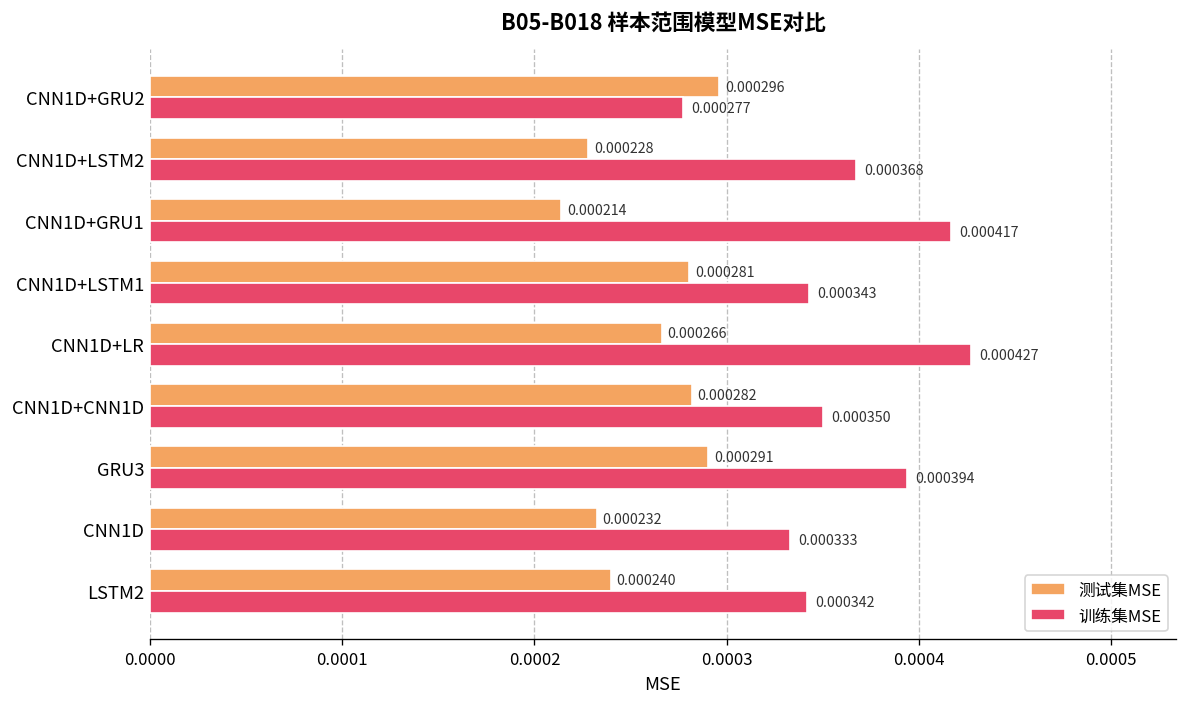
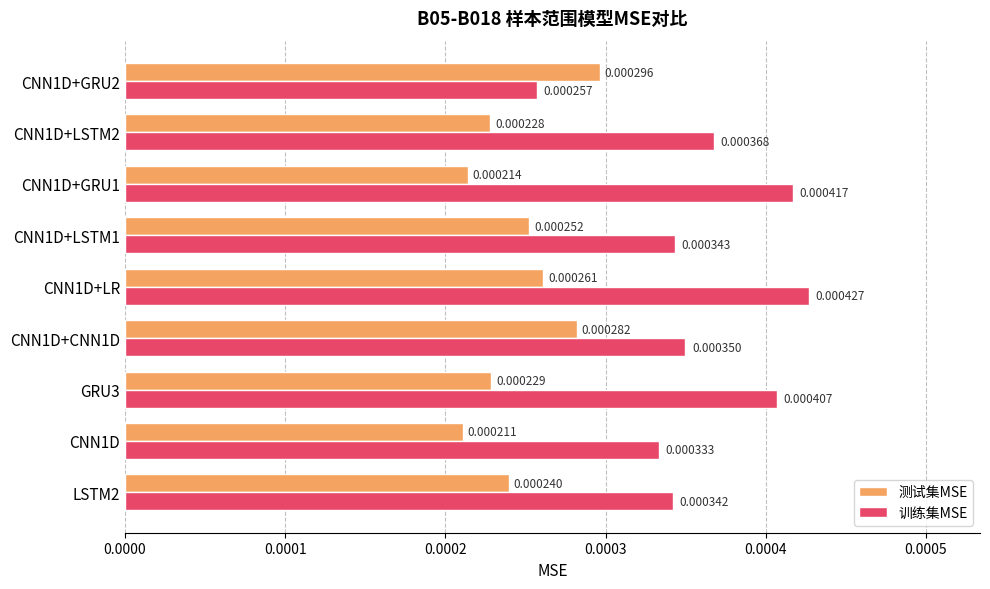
  {
    "测试集MSE": {
      "CNN1D+GRU2": 0.000296,
      "CNN1D+LSTM2": 0.000228,
      "CNN1D+GRU1": 0.000214,
-     "CNN1D+LSTM1": 0.000281,
-     "CNN1D+LR": 0.000266,
+     "CNN1D+LSTM1": 0.000252,
+     "CNN1D+LR": 0.000261,
      "CNN1D+CNN1D": 0.000282,
-     "GRU3": 0.000291,
-     "CNN1D": 0.000232,
+     "GRU3": 0.000229,
+     "CNN1D": 0.000211,
      "LSTM2": 0.000240
    },
    "训练集MSE": {
-     "CNN1D+GRU2": 0.000277,
+     "CNN1D+GRU2": 0.000257,
      "CNN1D+LSTM2": 0.000368,
      "CNN1D+GRU1": 0.000417,
      "CNN1D+LSTM1": 0.000343,
      "CNN1D+LR": 0.000427,
      "CNN1D+CNN1D": 0.000350,
-     "GRU3": 0.000394,
+     "GRU3": 0.000407,
      "CNN1D": 0.000333,
      "LSTM2": 0.000342
    }
  }
